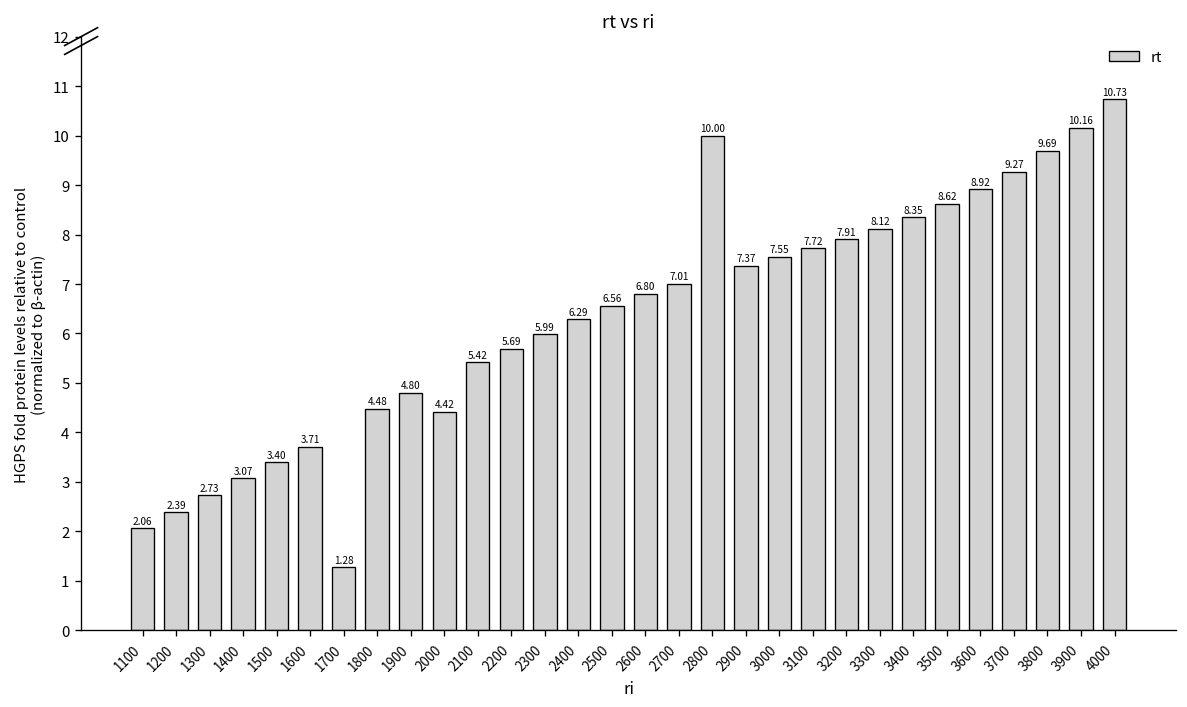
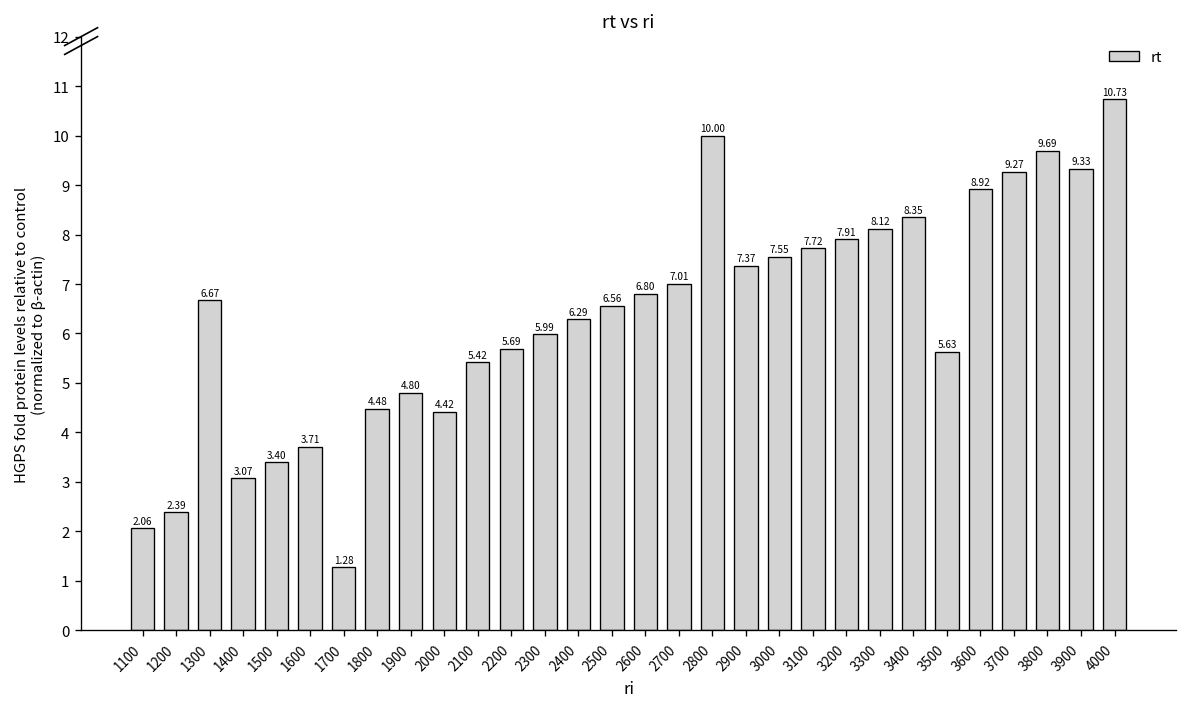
  {
    "1100": 2.06,
    "1200": 2.39,
-   "1300": 2.73,
+   "1300": 6.67,
    "1400": 3.07,
    "1500": 3.40,
    "1600": 3.71,
    "1700": 1.28,
    "1800": 4.48,
    "1900": 4.80,
    "2000": 4.42,
    "2100": 5.42,
    "2200": 5.69,
    "2300": 5.99,
    "2400": 6.29,
    "2500": 6.56,
    "2600": 6.80,
    "2700": 7.01,
    "2800": 10.00,
    "2900": 7.37,
    "3000": 7.55,
    "3100": 7.72,
    "3200": 7.91,
    "3300": 8.12,
    "3400": 8.35,
-   "3500": 8.62,
+   "3500": 5.63,
    "3600": 8.92,
    "3700": 9.27,
    "3800": 9.69,
-   "3900": 10.16,
+   "3900": 9.33,
    "4000": 10.73
  }
